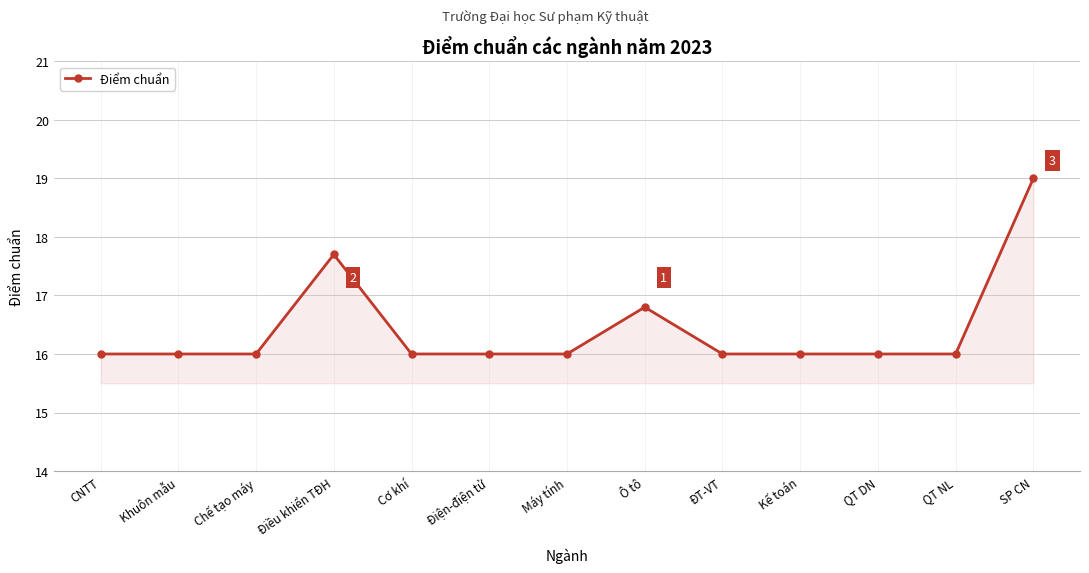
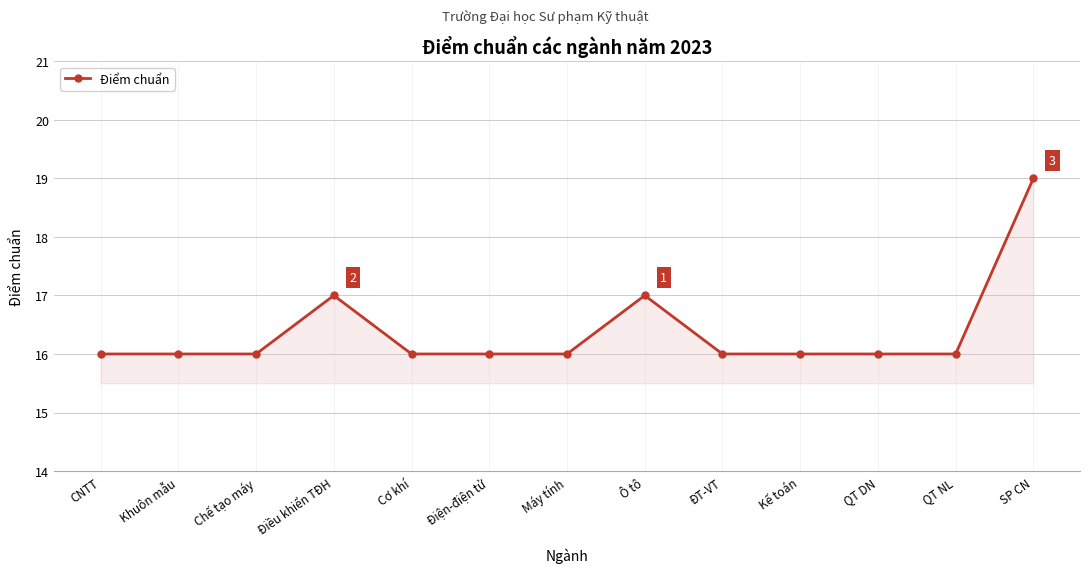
  {
    "CNTT": 16.0,
    "Khuôn mẫu": 16.0,
    "Chế tạo máy": 16.0,
-   "Điều khiển TĐH": 17.7,
+   "Điều khiển TĐH": 17.0,
    "Cơ khí": 16.0,
    "Điện-điện tử": 16.0,
    "Máy tính": 16.0,
-   "Ô tô": 16.8,
+   "Ô tô": 17.0,
    "ĐT-VT": 16.0,
    "Kế toán": 16.0,
    "QT DN": 16.0,
    "QT NL": 16.0
  }
